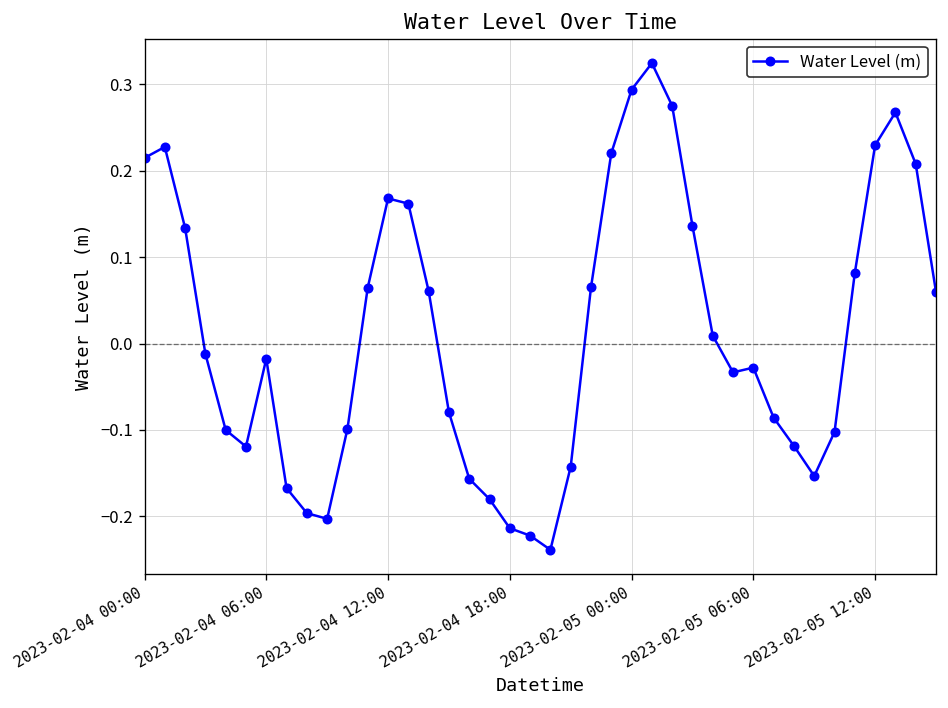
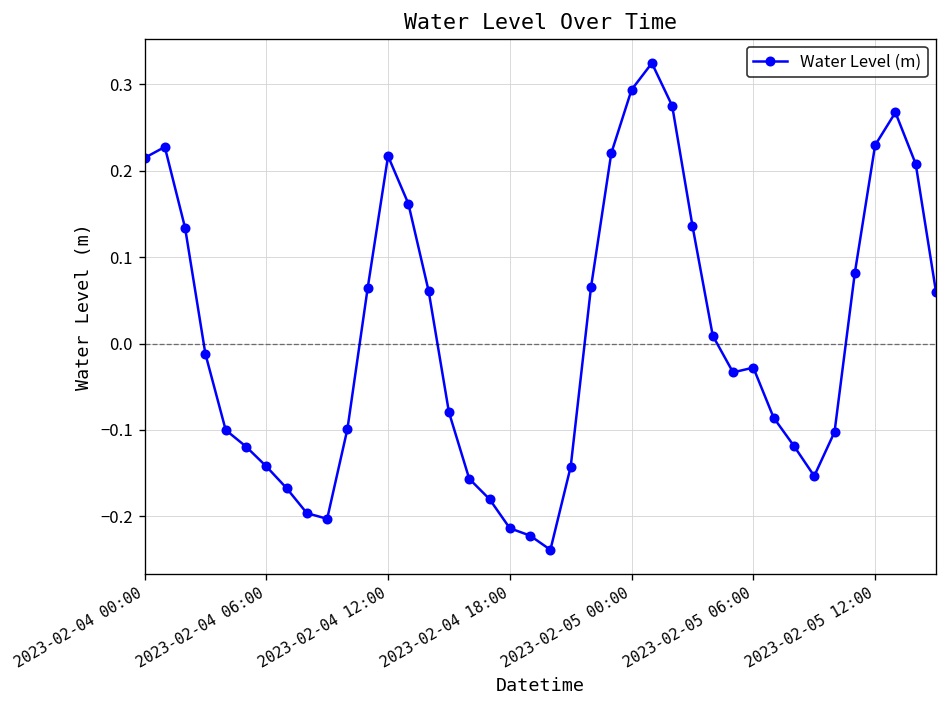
  {
    "2023-02-04 00:00": 0.21,
-   "2023-02-04 06:00": -0.02,
-   "2023-02-04 12:00": 0.17,
+   "2023-02-04 06:00": -0.14,
+   "2023-02-04 12:00": 0.22,
    "2023-02-04 18:00": -0.21,
    "2023-02-05 00:00": 0.29,
    "2023-02-05 06:00": -0.03,
    "2023-02-05 12:00": 0.23
  }
